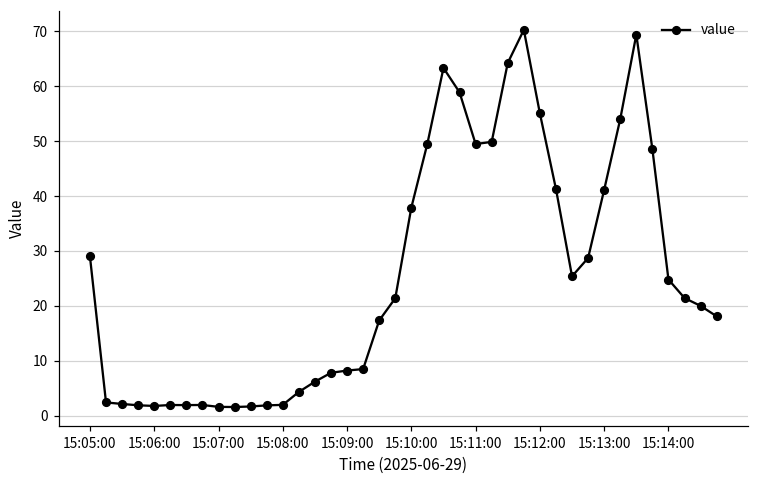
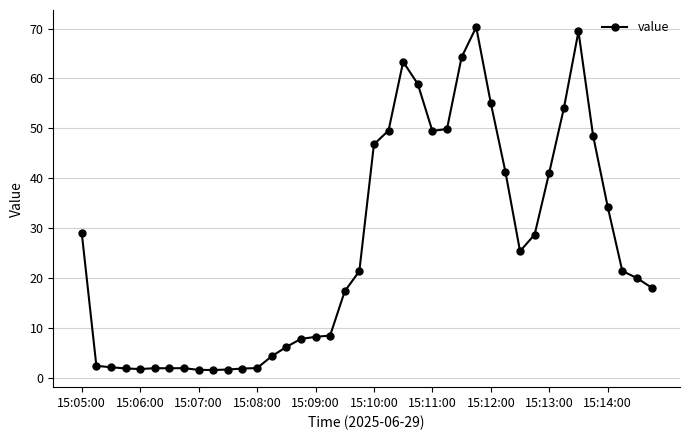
  {
    "15:05:00": 29,
    "15:06:00": 2,
    "15:07:00": 2,
    "15:08:00": 2,
    "15:09:00": 8,
-   "15:10:00": 38,
+   "15:10:00": 47,
    "15:11:00": 49,
    "15:12:00": 55,
    "15:13:00": 41,
-   "15:14:00": 25
+   "15:14:00": 34
  }
